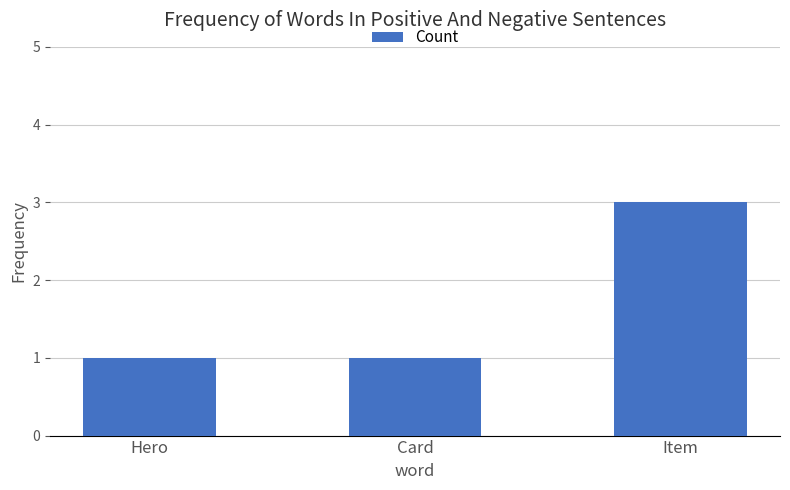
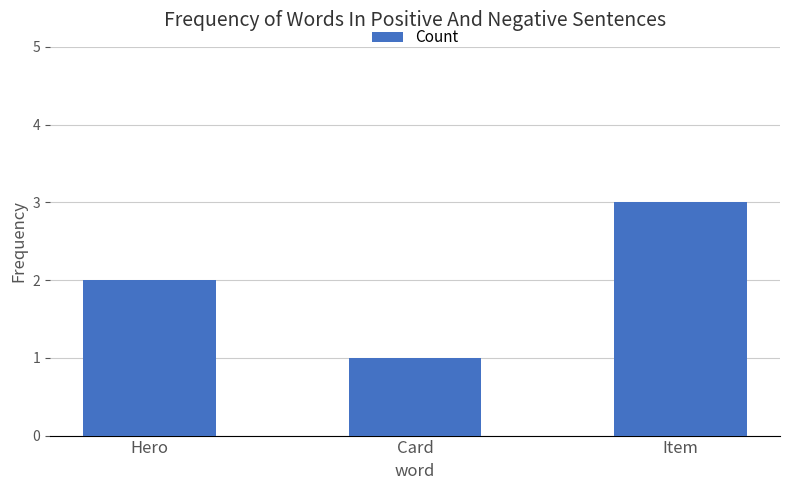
  {
-   "Hero": 1,
+   "Hero": 2,
    "Card": 1,
    "Item": 3
  }
